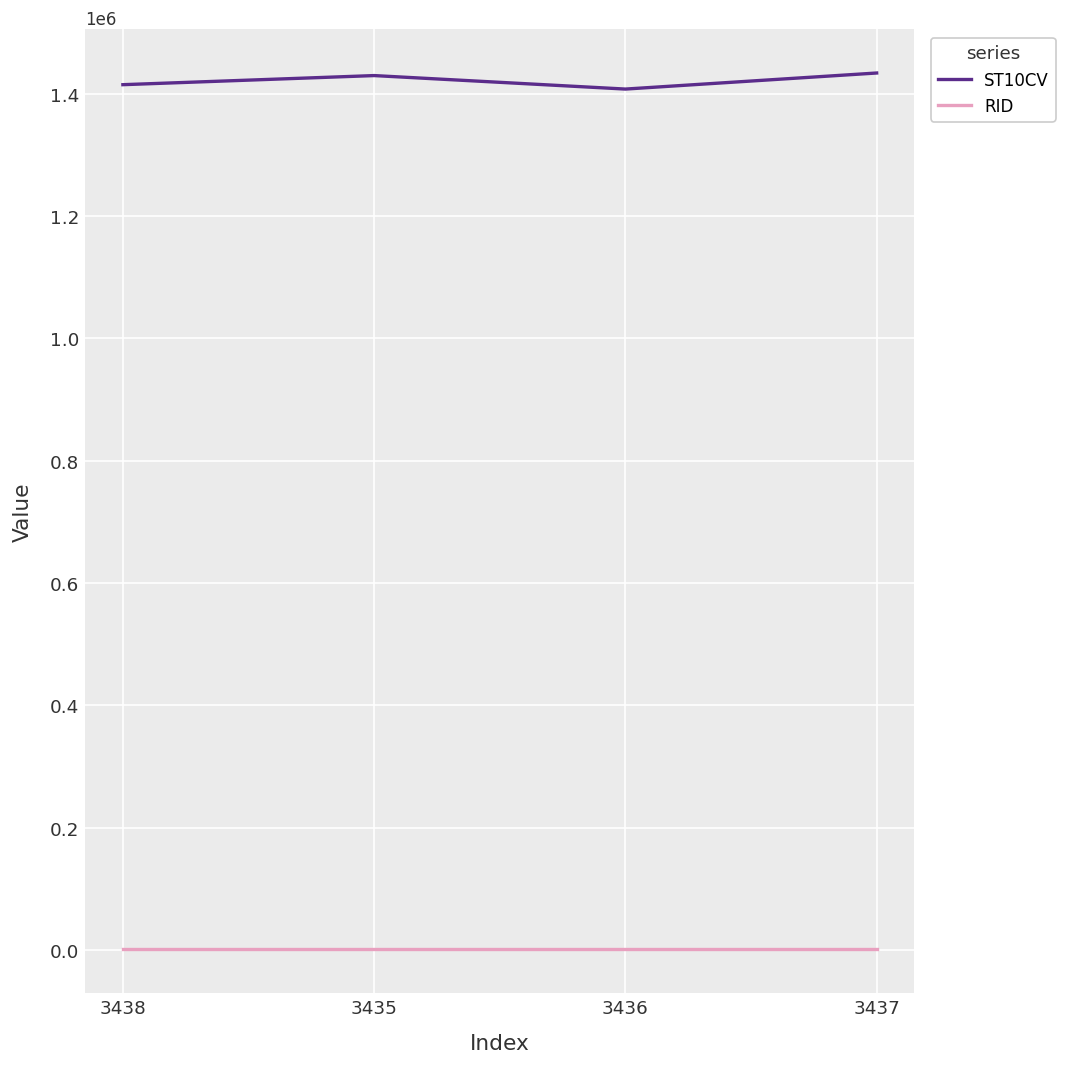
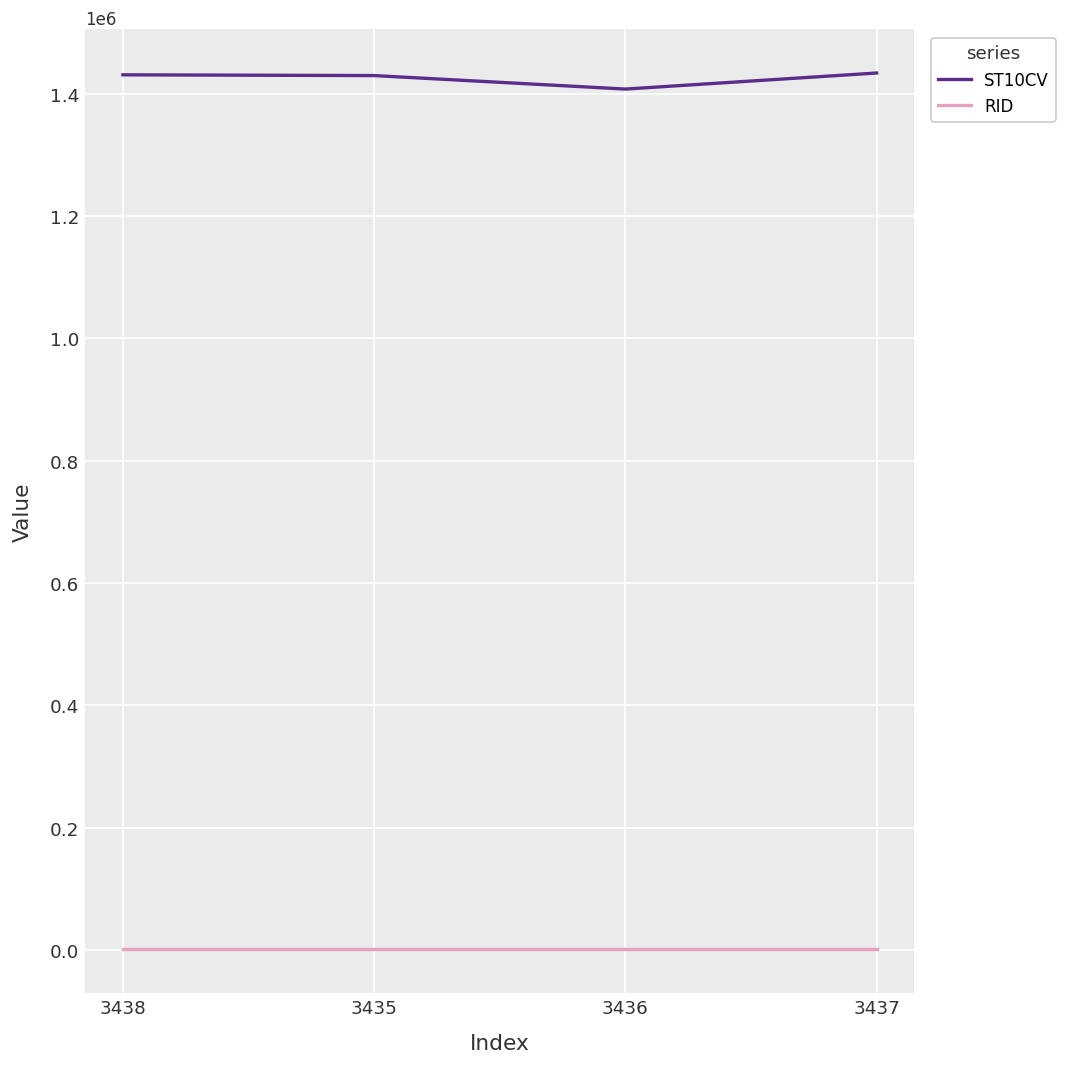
  {
    "ST10CV": {
-     "3438": 1410000,
+     "3438": 1430000,
      "3435": 1430000,
      "3436": 1410000,
      "3437": 1430000
    },
    "RID": {
      "3438": 0,
      "3435": 0,
      "3436": 0,
      "3437": 0
    }
  }
